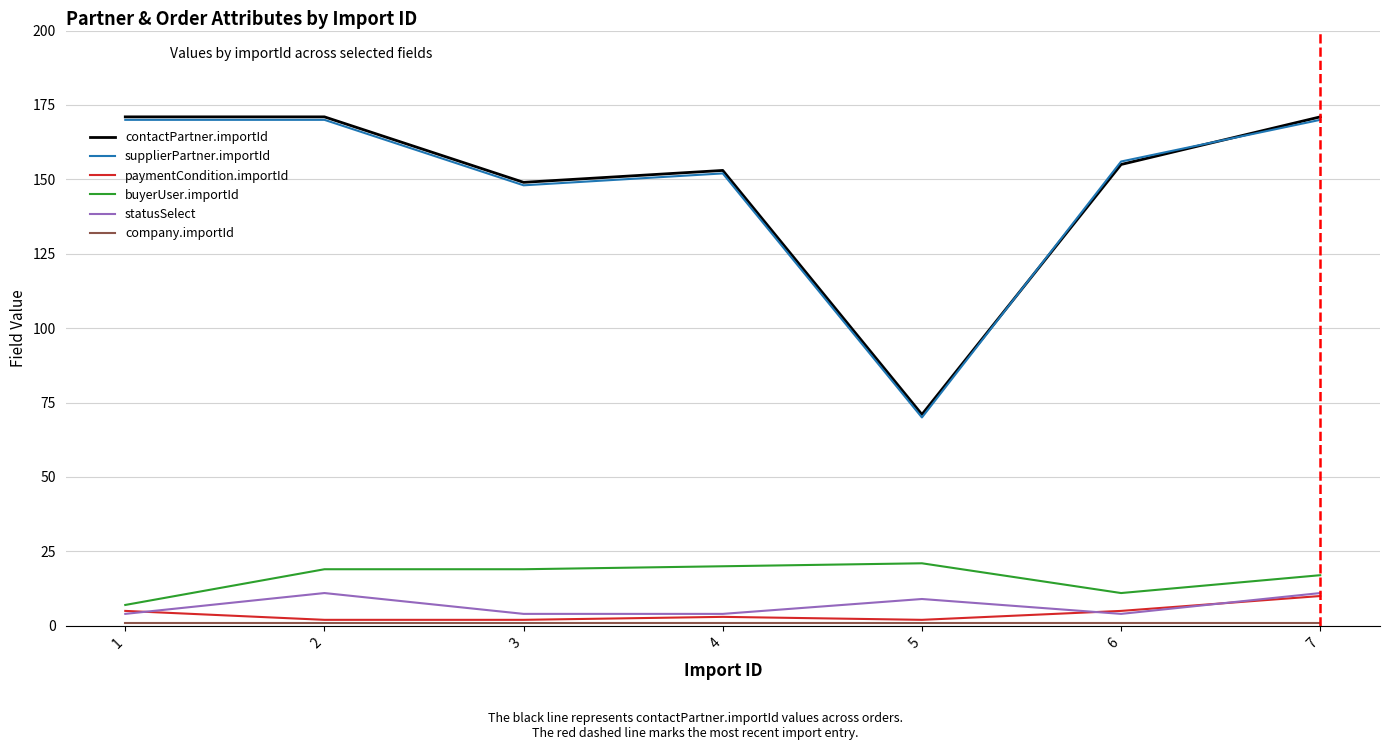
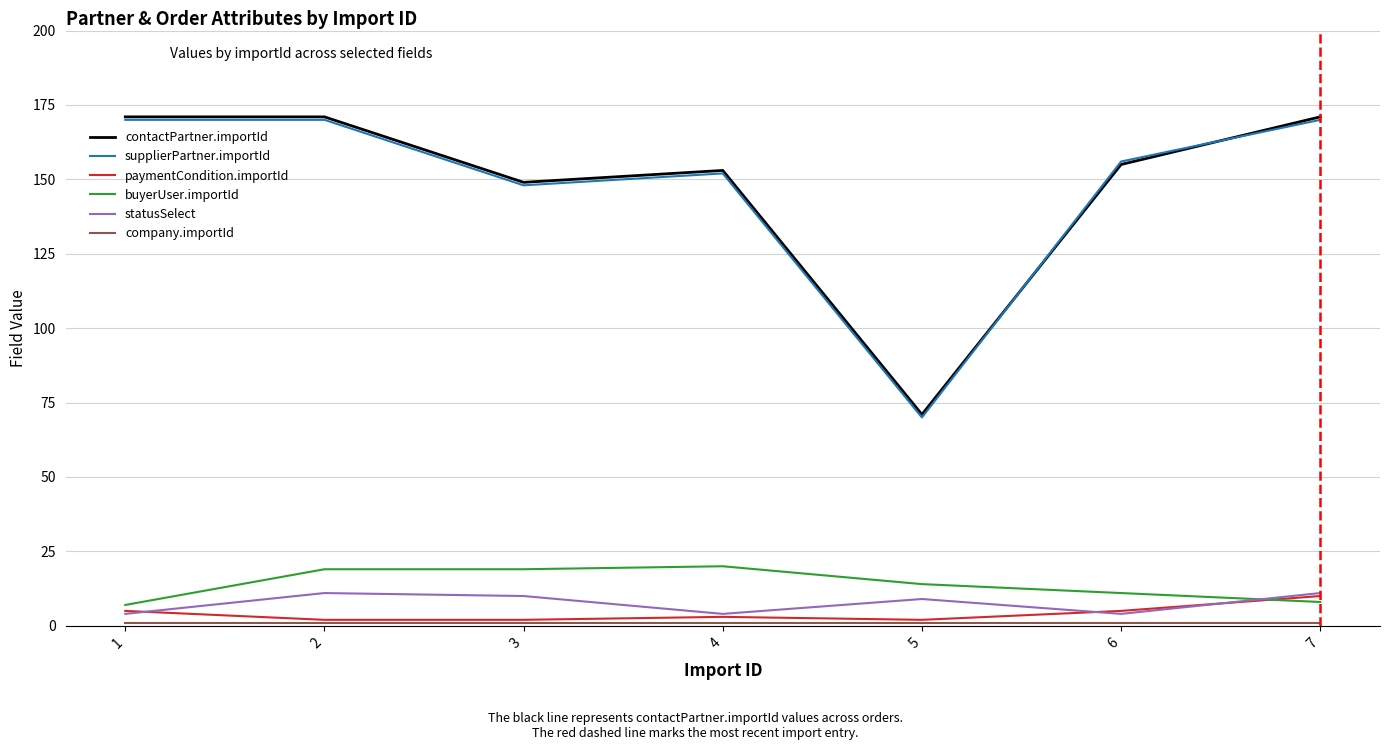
  {
    "contactPartner.importId": {
      "1": 171,
      "2": 171,
      "3": 149,
      "4": 153,
      "5": 71,
      "6": 155,
      "7": 171
    },
    "supplierPartner.importId": {
      "1": 170,
      "2": 170,
      "3": 148,
      "4": 152,
      "5": 70,
      "6": 156,
      "7": 170
    },
    "paymentCondition.importId": {
      "1": 5,
      "2": 2,
      "3": 2,
      "4": 3,
      "5": 2,
      "6": 5,
      "7": 10
    },
    "buyerUser.importId": {
      "1": 7,
      "2": 19,
      "3": 19,
      "4": 20,
-     "5": 21,
+     "5": 14,
      "6": 11,
-     "7": 17
+     "7": 8
    },
    "statusSelect": {
      "1": 4,
      "2": 11,
-     "3": 4,
+     "3": 10,
      "4": 4,
      "5": 9,
      "6": 4,
      "7": 11
    },
    "company.importId": {
      "1": 1,
      "2": 1,
      "3": 1,
      "4": 1,
      "5": 1,
      "6": 1,
      "7": 1
    }
  }
